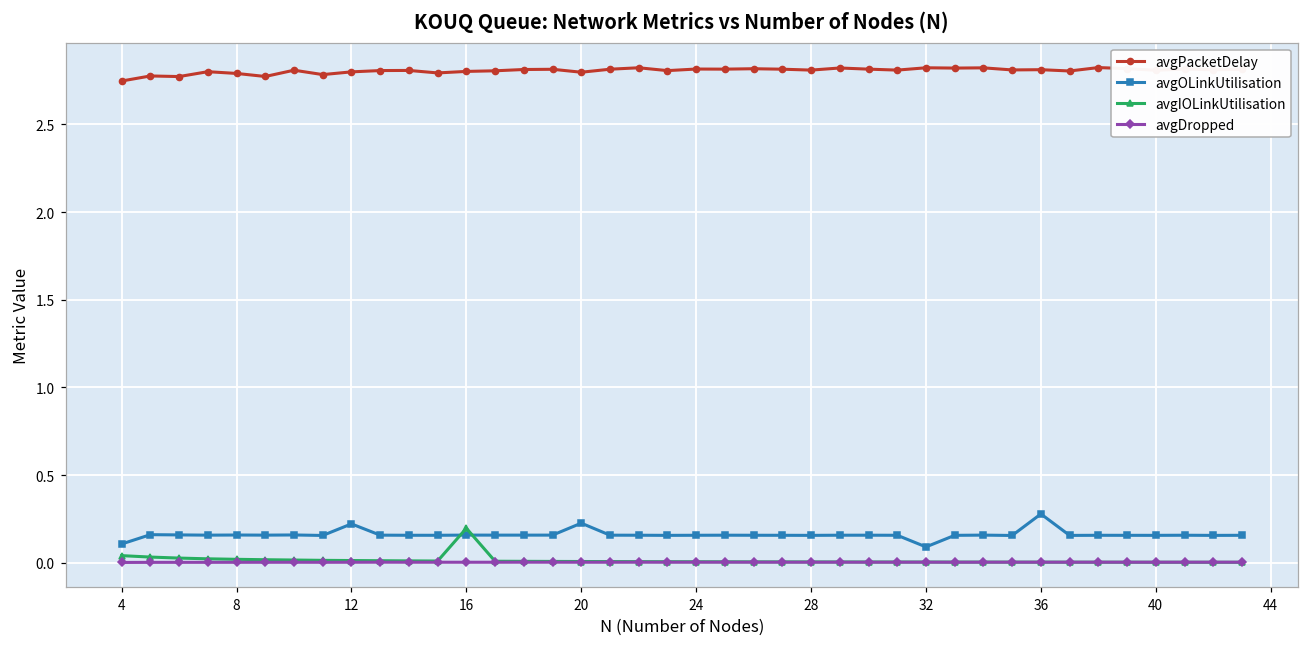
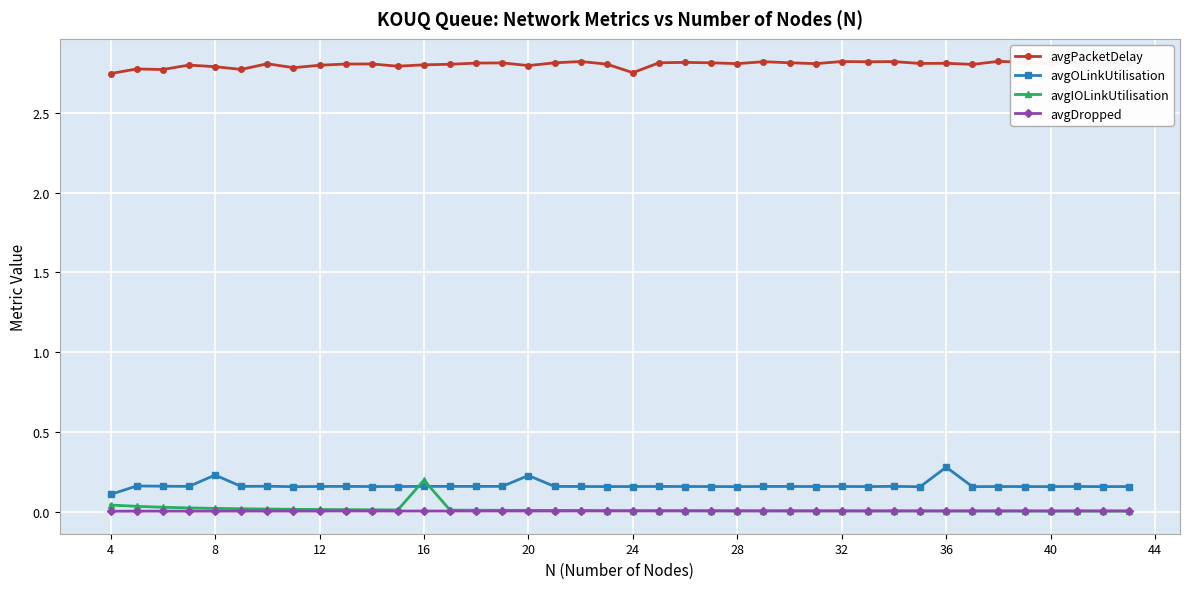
  {
    "avgPacketDelay": {
      "4": 2.75,
      "8": 2.79,
      "12": 2.80,
      "16": 2.80,
      "20": 2.80,
-     "24": 2.81,
+     "24": 2.75,
      "28": 2.81,
      "32": 2.82,
      "36": 2.81
    },
    "avgOLinkUtilisation": {
      "4": 0.11,
-     "8": 0.16,
-     "12": 0.22,
+     "8": 0.23,
+     "12": 0.16,
      "16": 0.16,
      "20": 0.23,
      "24": 0.16,
      "28": 0.16,
-     "32": 0.09,
+     "32": 0.16,
      "36": 0.28,
      "40": 0.16
    },
    "avgIOLinkUtilisation": {
      "4": 0.04,
      "8": 0.02,
      "16": 0.20
    },
    "avgDropped": {
      "4": 0.00,
      "8": 0.00,
      "16": 0.00
    }
  }
